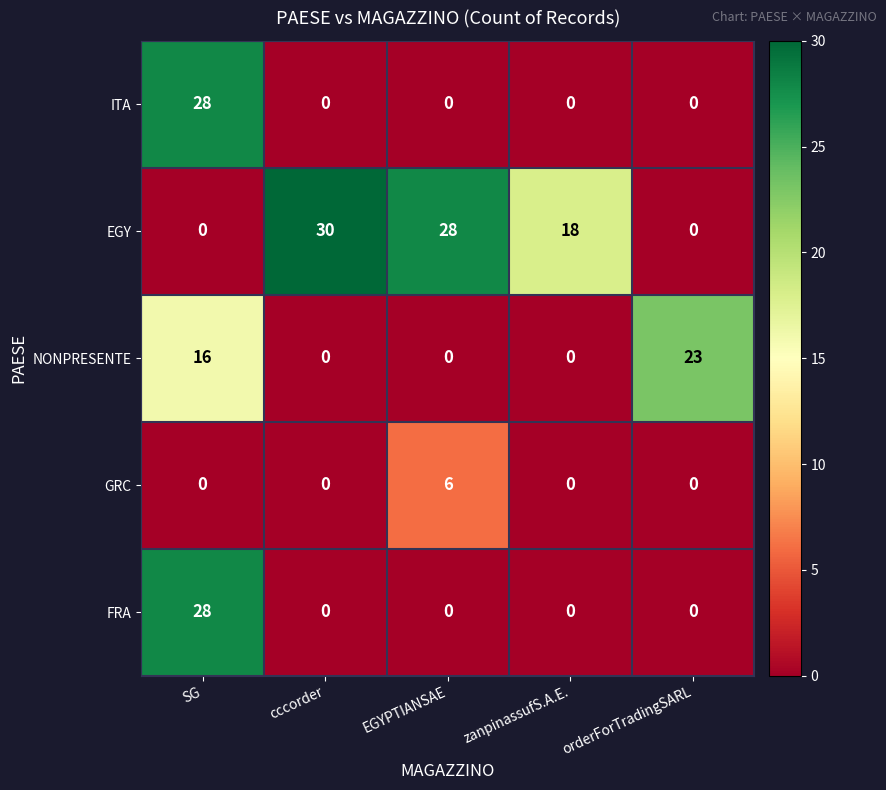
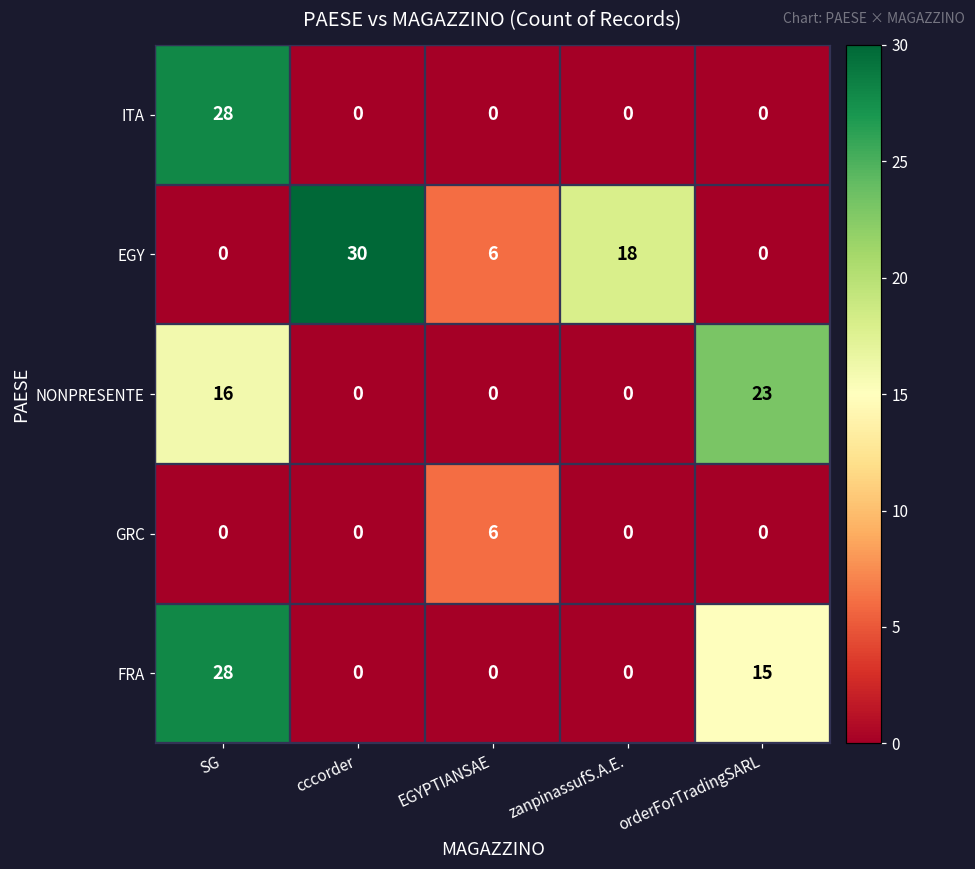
  {
    "ITA": {
      "SG": 28,
      "cccorder": 0,
      "EGYPTIANSAE": 0,
      "zanpinassufS.A.E.": 0,
      "orderForTradingSARL": 0
    },
    "EGY": {
      "SG": 0,
      "cccorder": 30,
-     "EGYPTIANSAE": 28,
+     "EGYPTIANSAE": 6,
      "zanpinassufS.A.E.": 18,
      "orderForTradingSARL": 0
    },
    "NONPRESENTE": {
      "SG": 16,
      "cccorder": 0,
      "EGYPTIANSAE": 0,
      "zanpinassufS.A.E.": 0,
      "orderForTradingSARL": 23
    },
    "GRC": {
      "SG": 0,
      "cccorder": 0,
      "EGYPTIANSAE": 6,
      "zanpinassufS.A.E.": 0,
      "orderForTradingSARL": 0
    },
    "FRA": {
      "SG": 28,
      "cccorder": 0,
      "EGYPTIANSAE": 0,
      "zanpinassufS.A.E.": 0,
-     "orderForTradingSARL": 0
+     "orderForTradingSARL": 15
    }
  }
